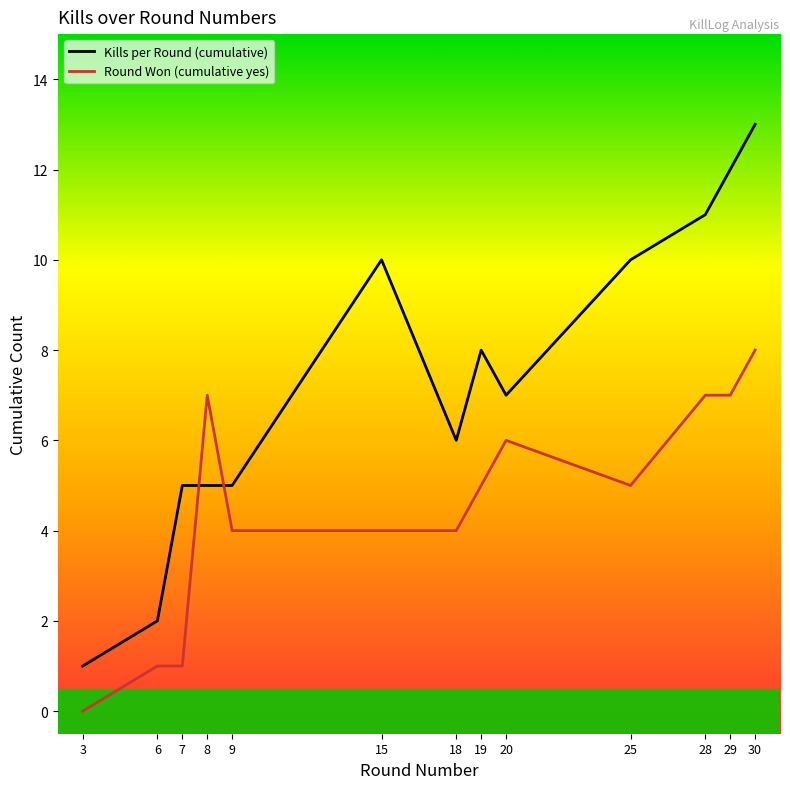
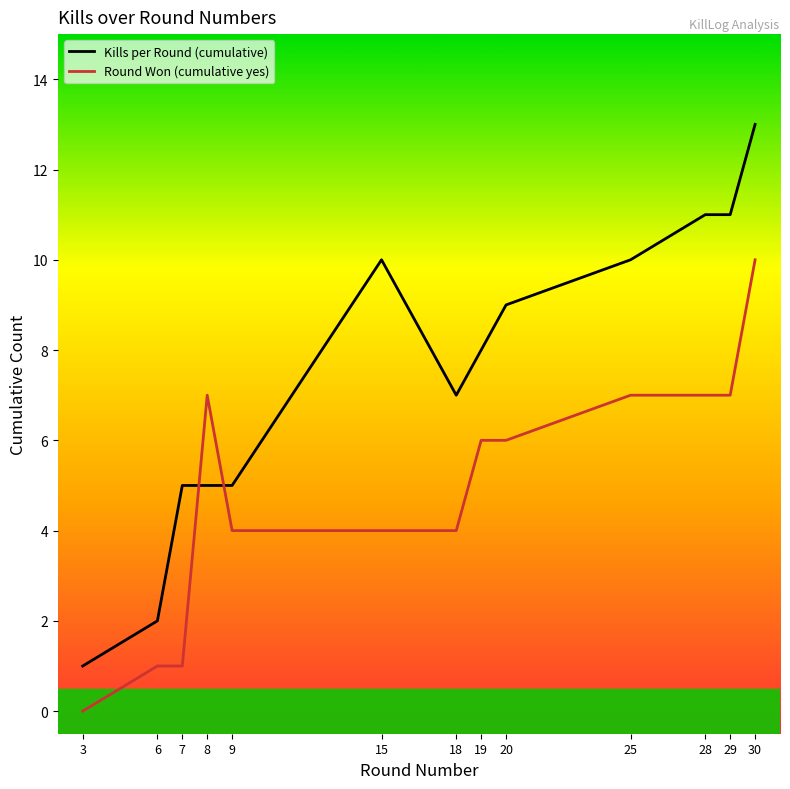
  {
    "Kills per Round (cumulative)": {
      "3": 1,
      "6": 2,
      "7": 5,
      "8": 5,
      "9": 5,
      "15": 10,
-     "18": 6,
+     "18": 7,
      "19": 8,
-     "20": 7,
+     "20": 9,
      "25": 10,
      "28": 11,
-     "29": 12,
+     "29": 11,
      "30": 13
    },
    "Round Won (cumulative yes)": {
      "6": 1,
      "7": 1,
      "8": 7,
      "9": 4,
      "15": 4,
      "18": 4,
-     "19": 5,
+     "19": 6,
      "20": 6,
-     "25": 5,
+     "25": 7,
      "28": 7,
      "29": 7,
-     "30": 8
+     "30": 10
    }
  }
